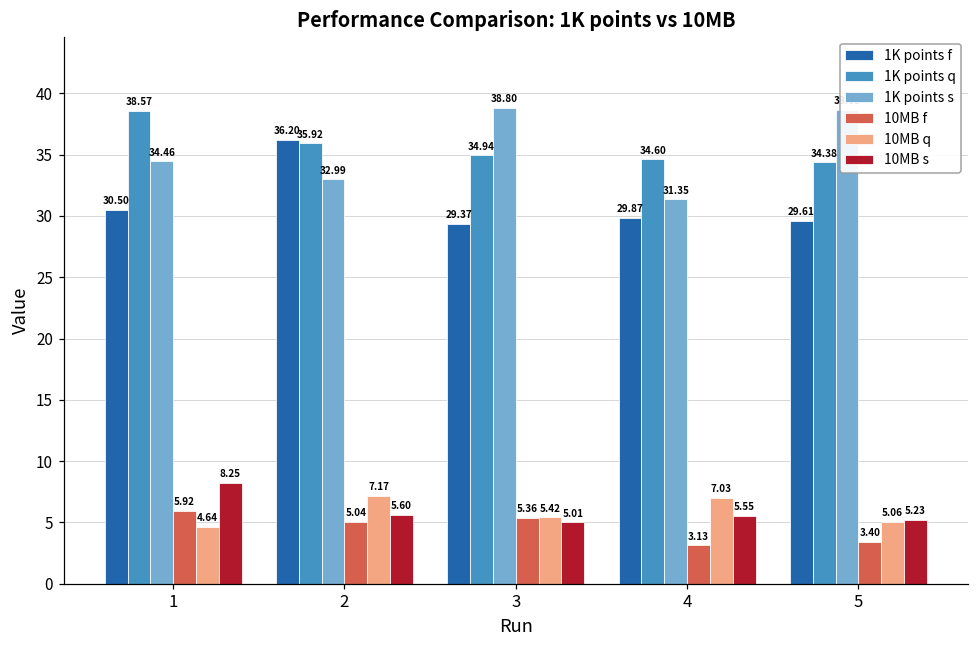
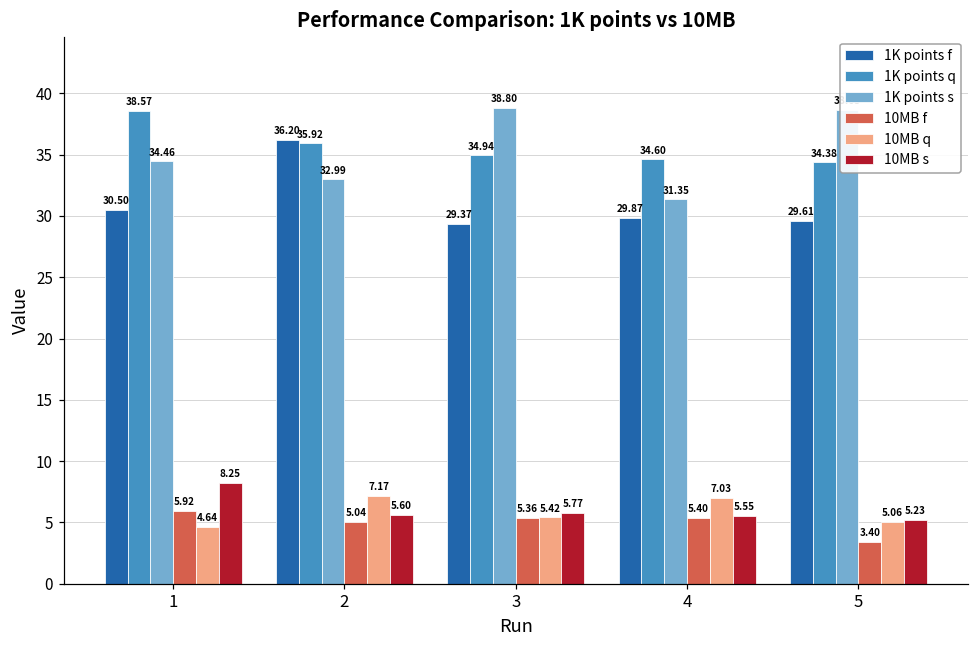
  {
    "1K points f": {
      "1": 30.50,
      "2": 36.20,
      "3": 29.37,
      "4": 29.87,
      "5": 29.61
    },
    "10MB f": {
      "1": 5.92,
      "2": 5.04,
      "3": 5.36,
-     "4": 3.13,
+     "4": 5.40,
      "5": 3.40
    },
    "10MB q": {
      "1": 4.64,
      "2": 7.17,
      "3": 5.42,
      "4": 7.03,
      "5": 5.06
    },
    "10MB s": {
      "1": 8.25,
      "2": 5.60,
-     "3": 5.01,
+     "3": 5.77,
      "4": 5.55,
      "5": 5.23
    }
  }
